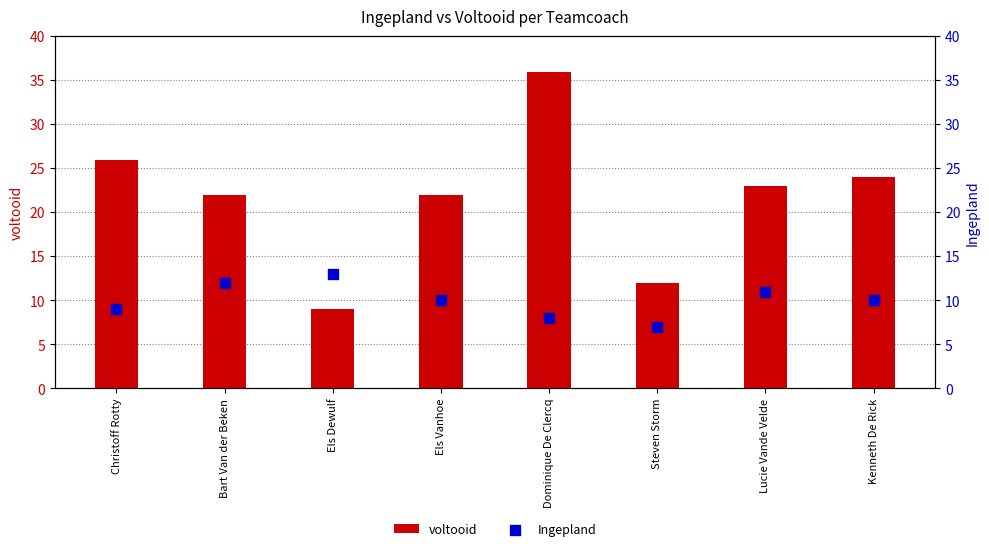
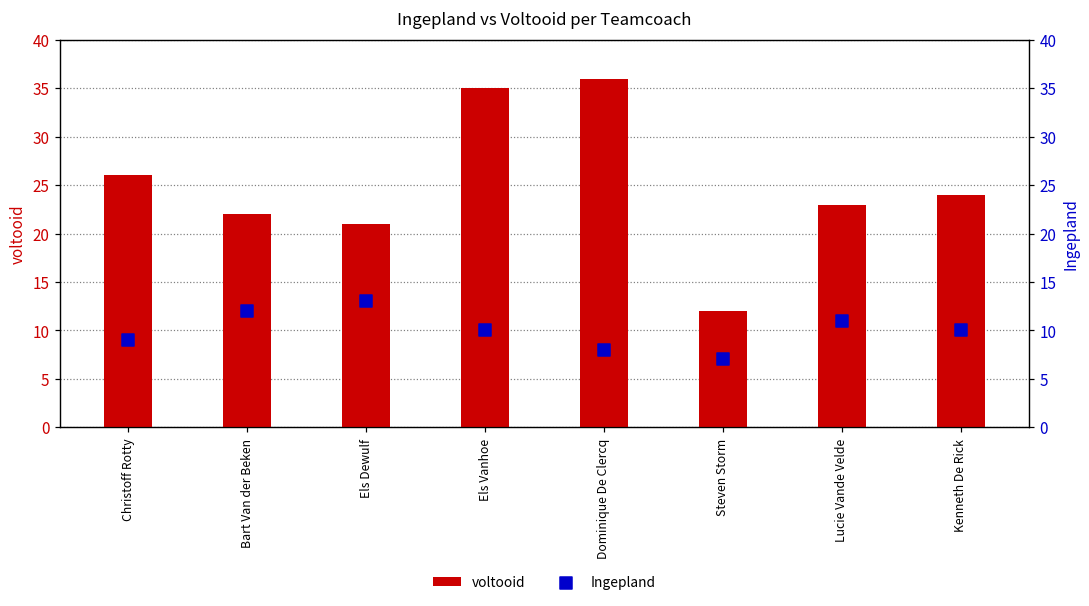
  {
    "voltooid": {
      "Christoff Rotty": 26,
      "Bart Van der Beken": 22,
-     "Els Dewulf": 9,
-     "Els Vanhoe": 22,
+     "Els Dewulf": 21,
+     "Els Vanhoe": 35,
      "Dominique De Clercq": 36,
      "Steven Storm": 12,
      "Lucie Vande Velde": 23,
      "Kenneth De Rick": 24
    }
  }
